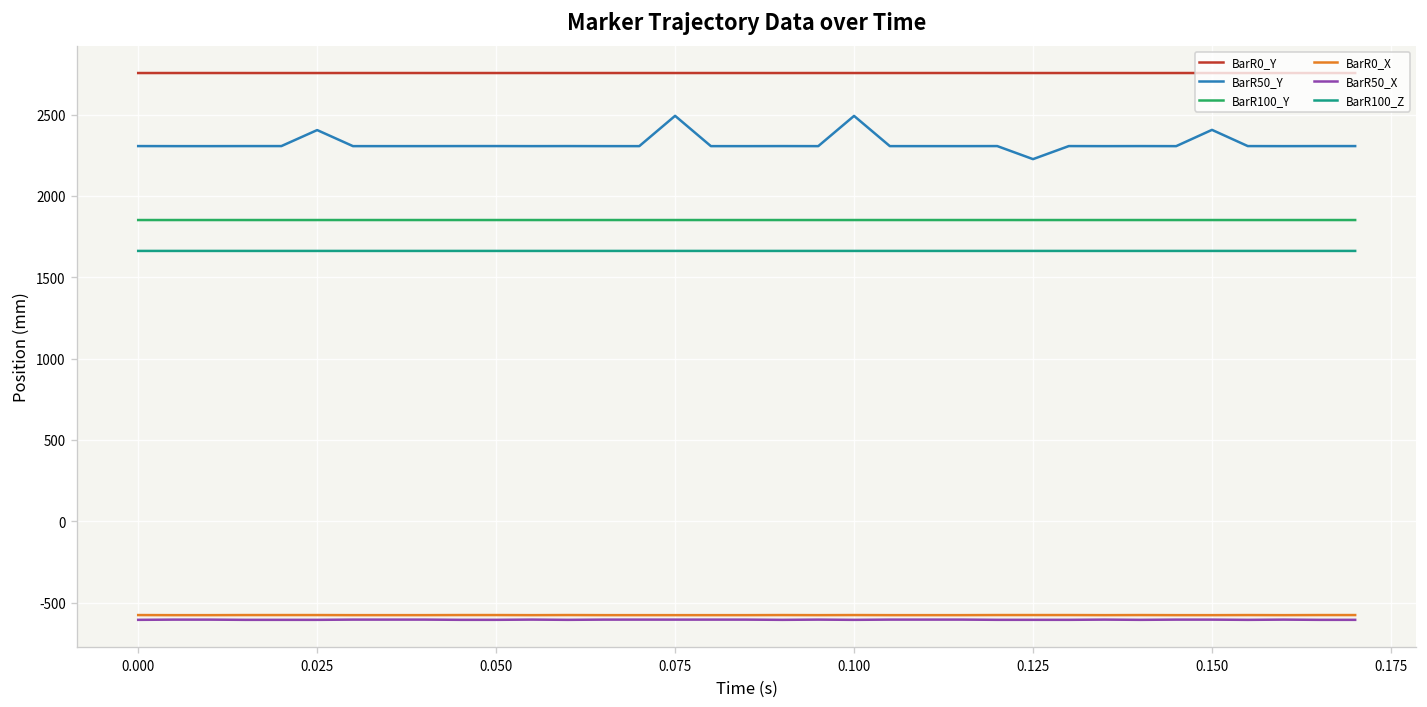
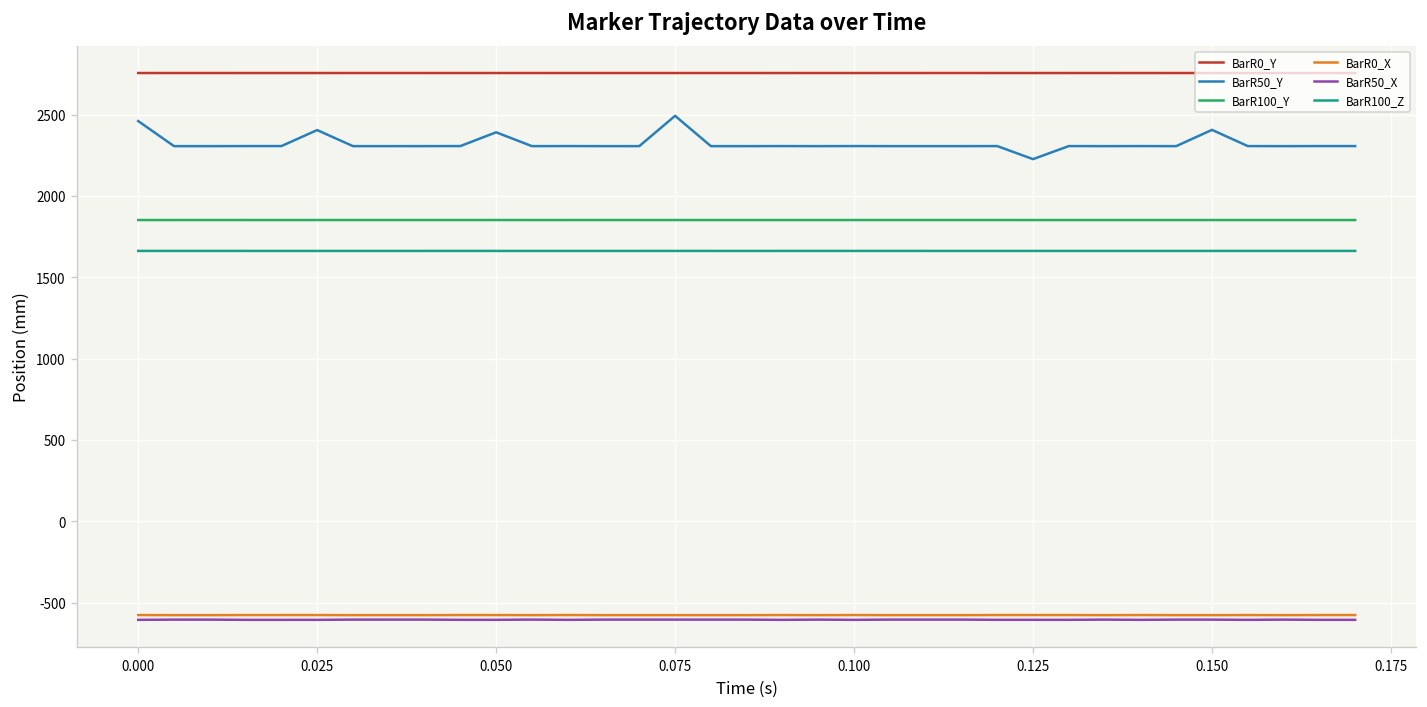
  {
    "BarR0_Y": {
      "0.000": 2760,
      "0.025": 2760,
      "0.050": 2760,
      "0.075": 2760,
      "0.100": 2760,
      "0.125": 2760
    },
    "BarR50_Y": {
-     "0.000": 2310,
+     "0.000": 2460,
      "0.025": 2400,
-     "0.050": 2310,
+     "0.050": 2390,
      "0.075": 2490,
-     "0.100": 2490,
+     "0.100": 2310,
      "0.125": 2230,
      "0.150": 2410
    },
    "BarR0_X": {
      "0.000": -580,
      "0.025": -580,
      "0.050": -580,
      "0.075": -580,
      "0.100": -580,
      "0.125": -580,
      "0.150": -580
    },
    "BarR50_X": {
      "0.000": -610,
      "0.025": -610,
      "0.050": -610,
      "0.075": -600,
      "0.100": -610,
      "0.125": -610,
      "0.150": -600
    }
  }
